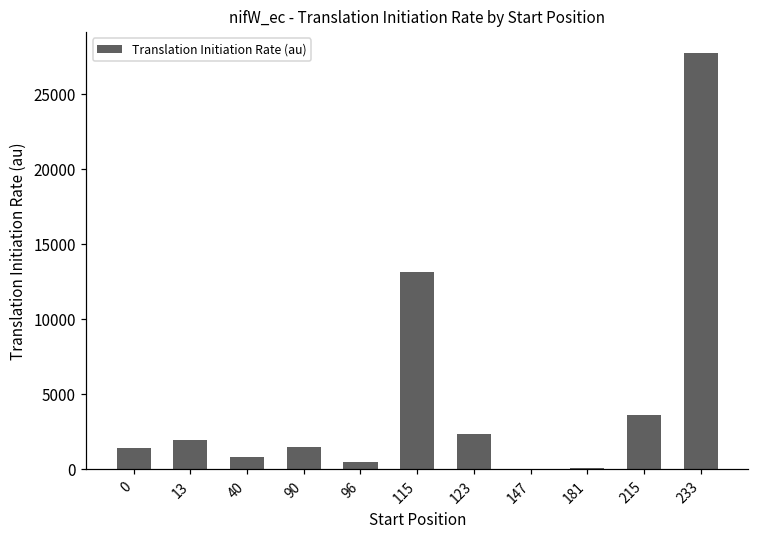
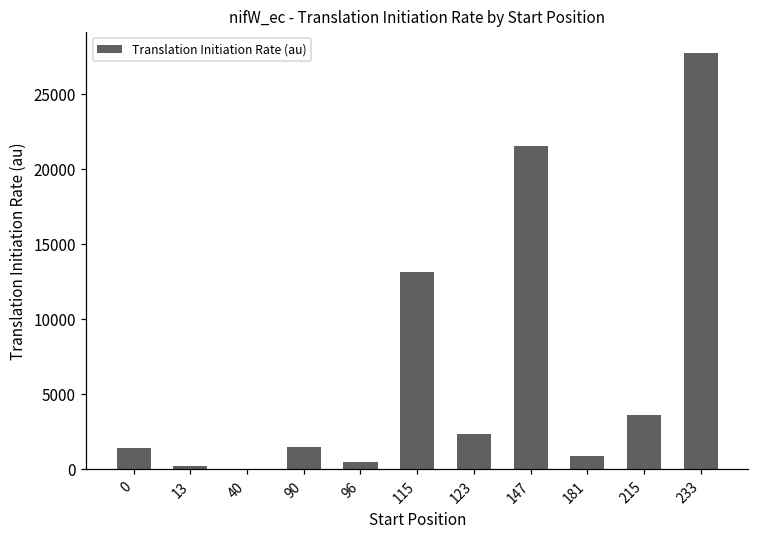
  {
    "0": 1500,
-   "13": 2000,
-   "40": 800,
+   "13": 200,
+   "40": 0,
    "90": 1500,
    "96": 500,
    "115": 13200,
    "123": 2400,
-   "147": 0,
-   "181": 100,
+   "147": 21500,
+   "181": 900,
    "215": 3600,
    "233": 27700
  }
